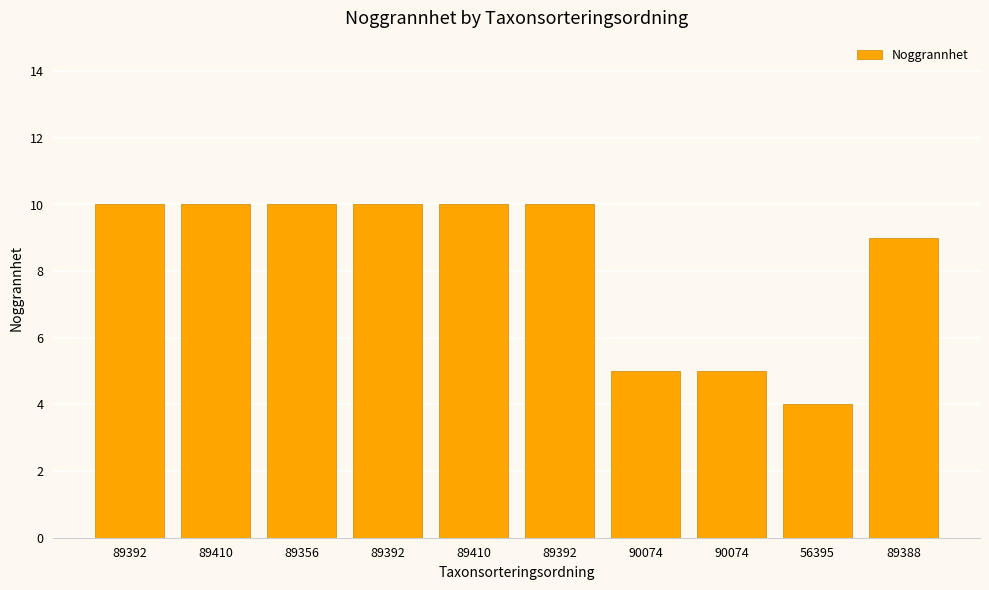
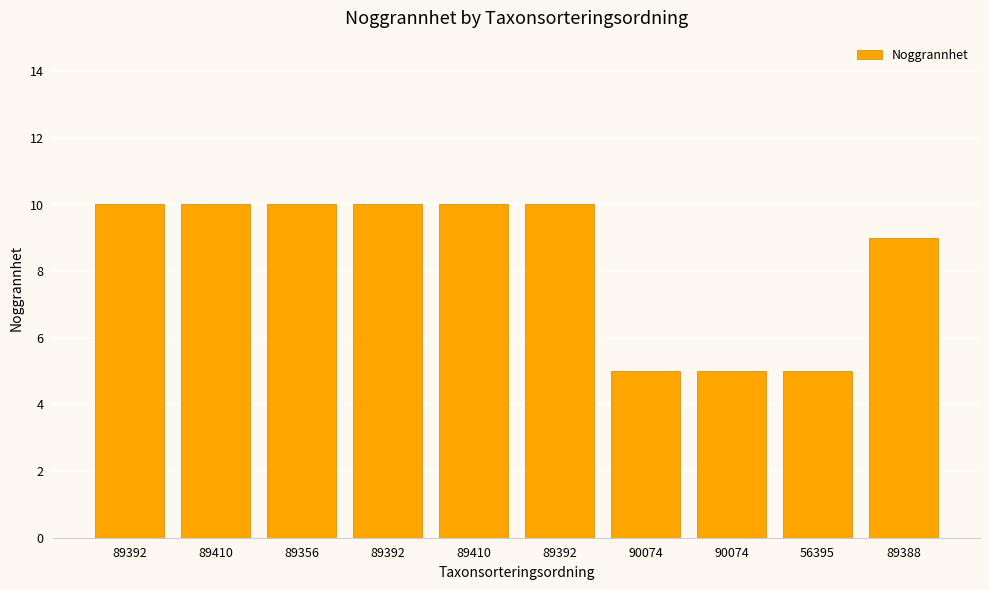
  {
    "89356": 10,
-   "56395": 4,
+   "56395": 5,
    "89388": 9
  }
